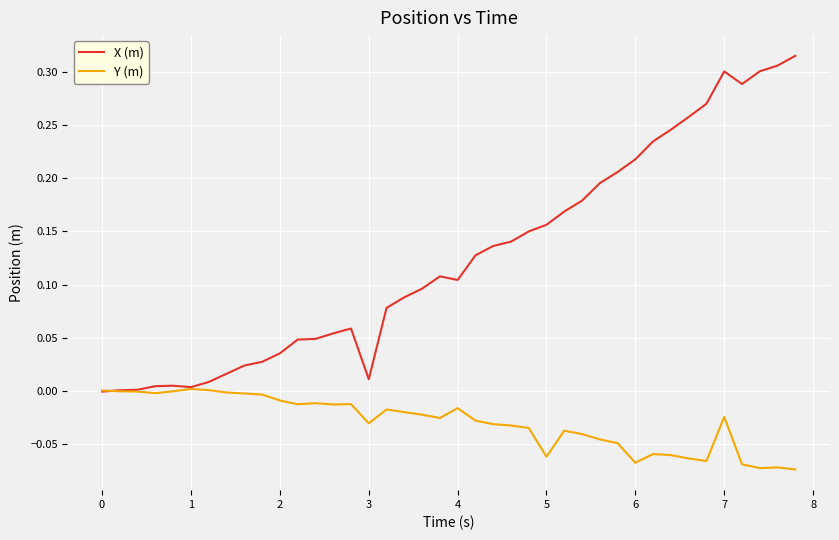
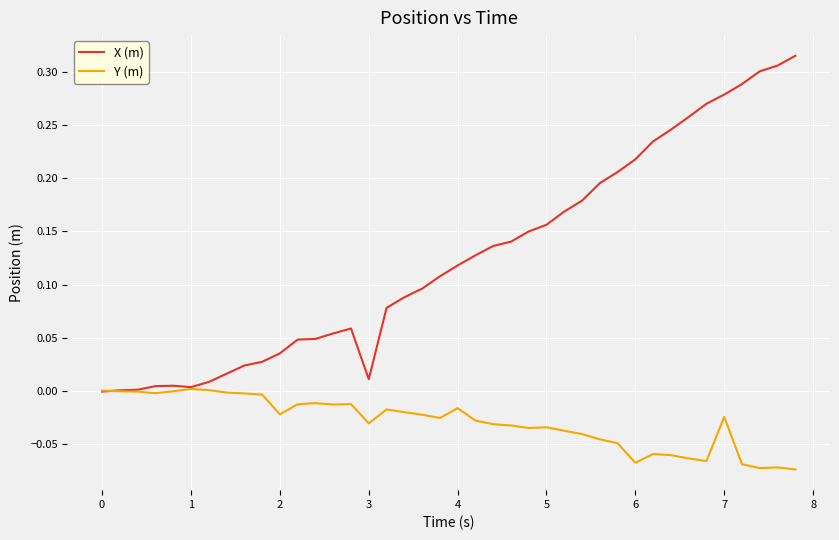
  {
    "X (m)": {
      "2": 0.036,
      "3": 0.011,
-     "4": 0.104,
+     "4": 0.118,
      "5": 0.156,
      "6": 0.218,
-     "7": 0.300
+     "7": 0.278
    },
    "Y (m)": {
-     "2": -0.009,
+     "2": -0.022,
      "3": -0.030,
      "4": -0.016,
-     "5": -0.062,
+     "5": -0.034,
      "6": -0.067,
      "7": -0.024
    }
  }
